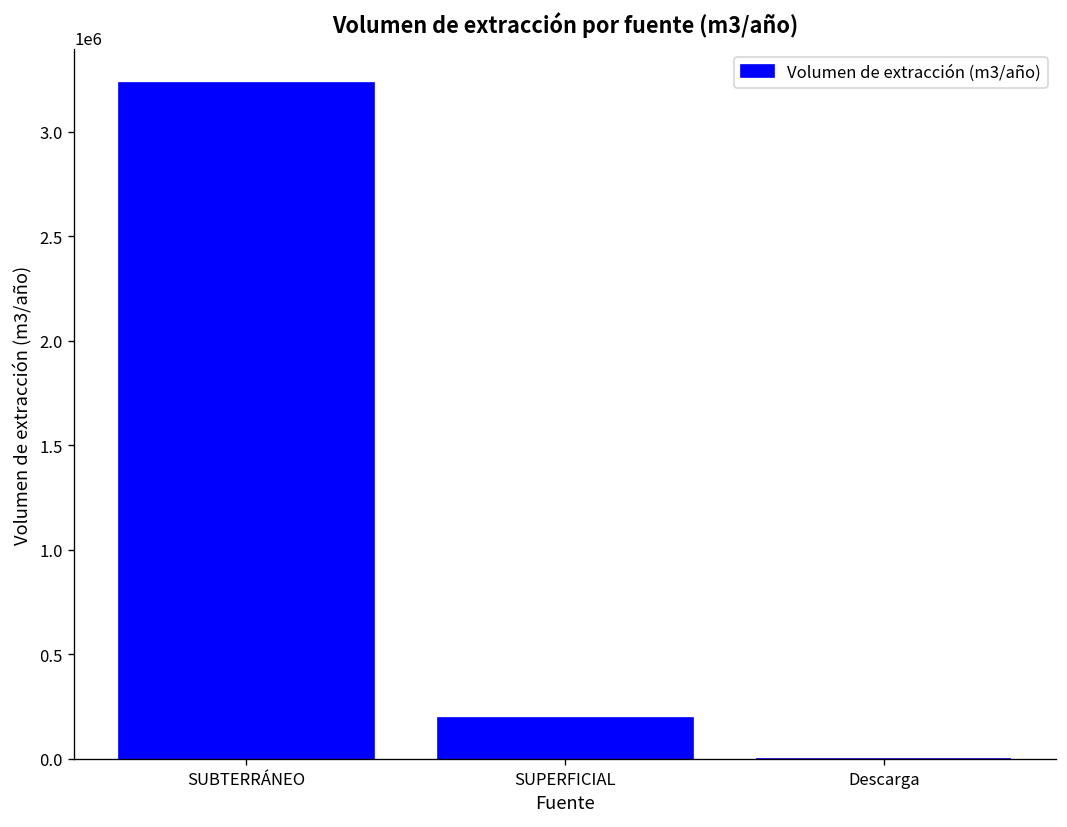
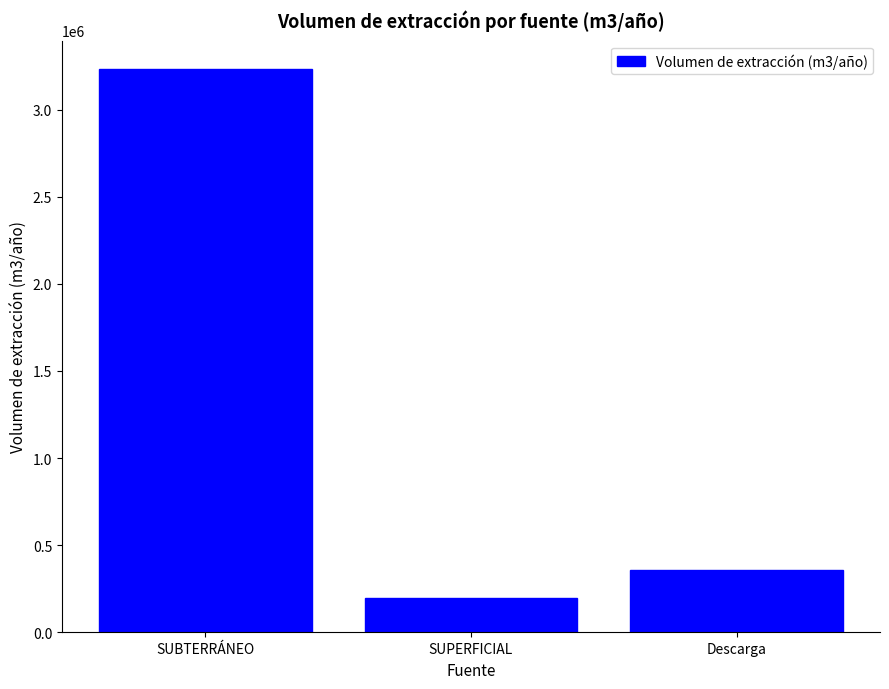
  {
    "SUBTERRÁNEO": 3230000,
    "SUPERFICIAL": 200000,
-   "Descarga": 0
+   "Descarga": 360000
  }
